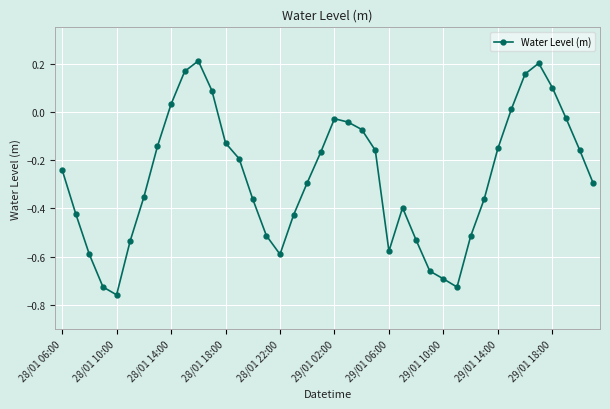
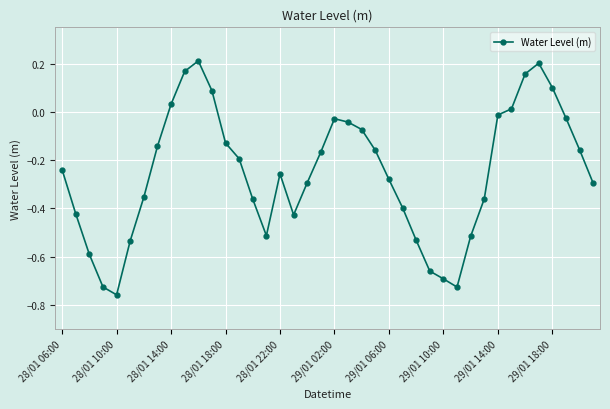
  {
    "28/01 06:00": -0.24,
    "28/01 10:00": -0.76,
    "28/01 14:00": 0.03,
    "28/01 18:00": -0.13,
-   "28/01 22:00": -0.59,
+   "28/01 22:00": -0.26,
    "29/01 02:00": -0.03,
-   "29/01 06:00": -0.58,
+   "29/01 06:00": -0.28,
    "29/01 10:00": -0.69,
-   "29/01 14:00": -0.15,
+   "29/01 14:00": -0.01,
    "29/01 18:00": 0.10
  }
